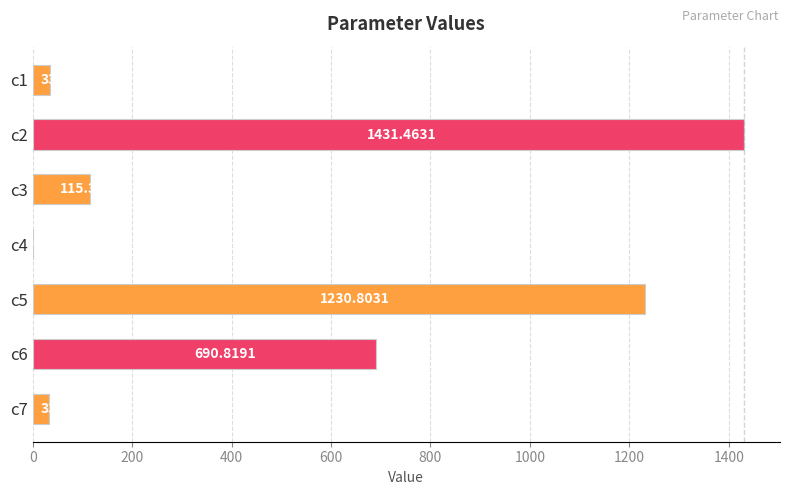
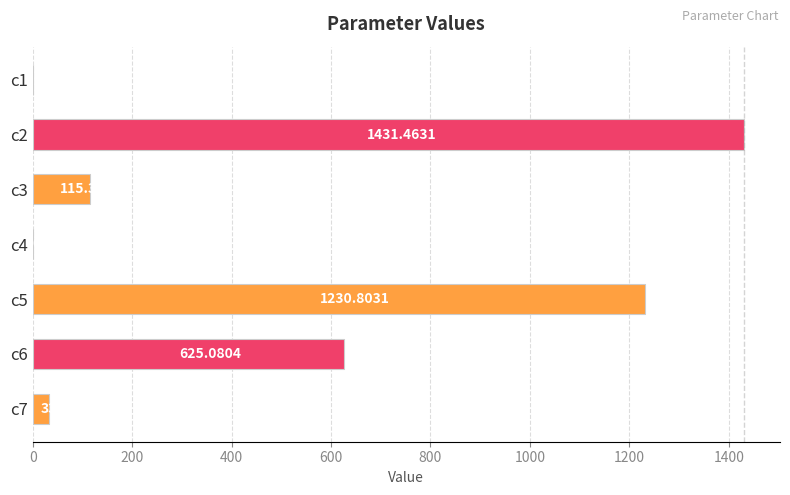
  {
-   "c1": 30,
+   "c1": 0,
    "c2": 1431.4631,
    "c5": 1230.8031,
-   "c6": 690.8191
+   "c6": 625.0804
  }
